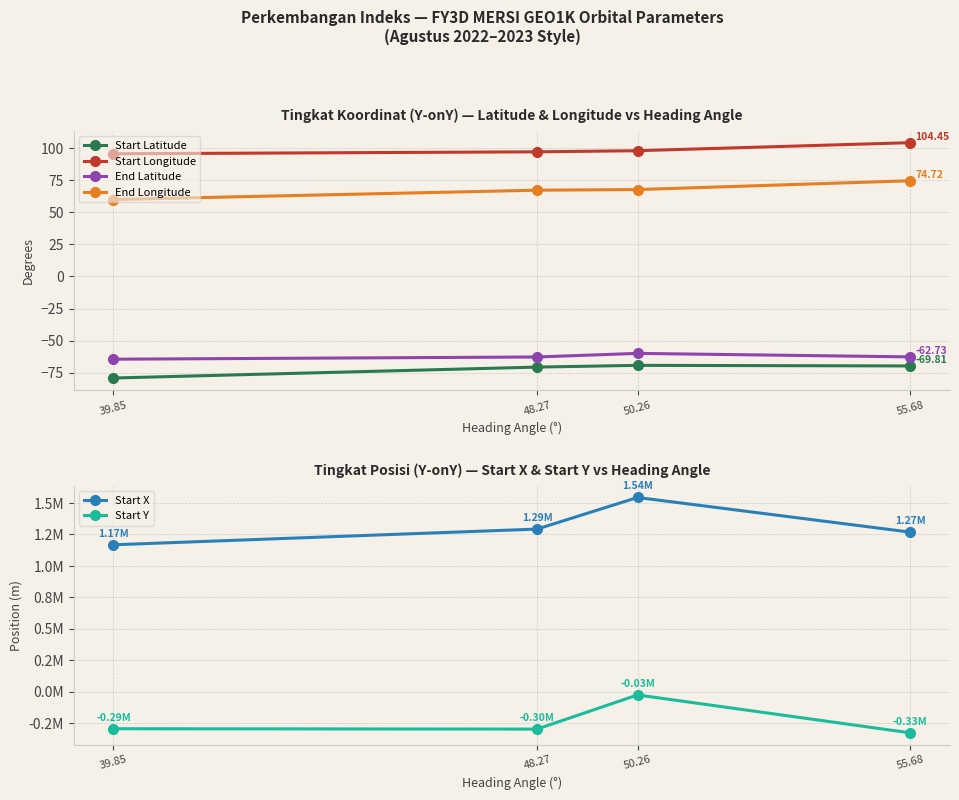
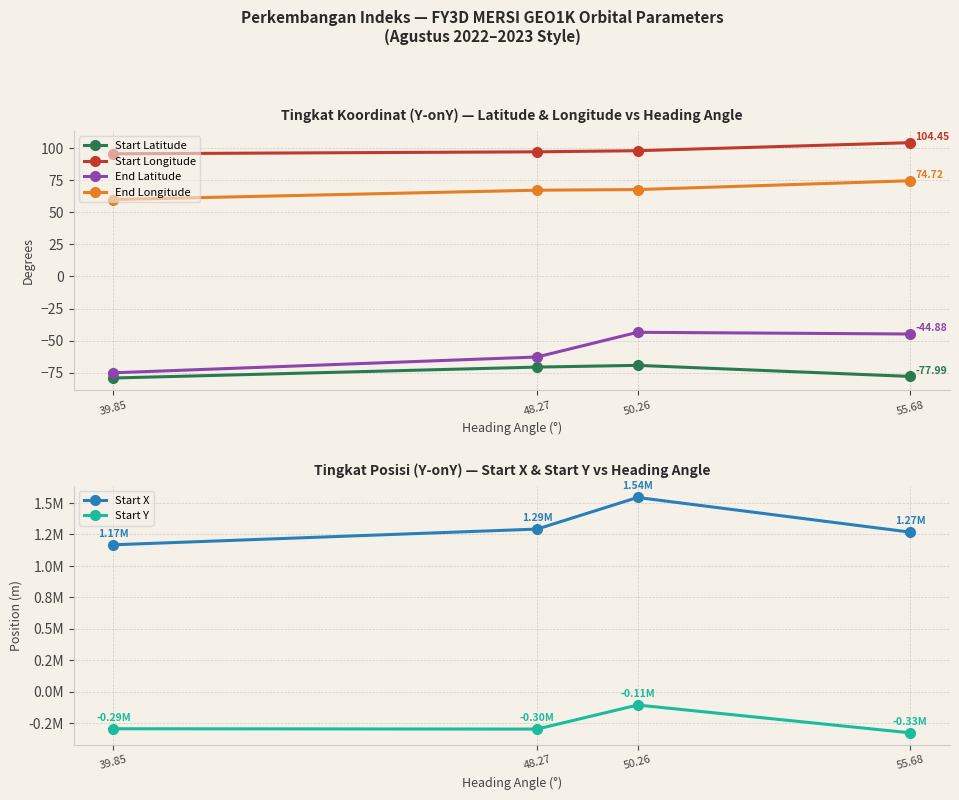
  {
    "Tingkat Koordinat (Y-onY) — Latitude & Longitude vs Heading Angle": {
      "Start Latitude": {
-       "55.68": "-69.81"
+       "55.68": "-77.99"
      },
      "Start Longitude": {
        "55.68": "104.45"
      },
      "End Latitude": {
-       "39.85": "-65",
-       "50.26": "-60",
-       "55.68": "-62.73"
+       "39.85": "-75",
+       "50.26": "-44",
+       "55.68": "-44.88"
      },
      "End Longitude": {
        "55.68": "74.72"
      }
    },
    "Tingkat Posisi (Y-onY) — Start X & Start Y vs Heading Angle": {
      "Start X": {
        "39.85": "1.17M",
        "48.27": "1.29M",
        "50.26": "1.54M",
        "55.68": "1.27M"
      },
      "Start Y": {
        "39.85": "-0.29M",
        "48.27": "-0.30M",
-       "50.26": "-0.03M",
+       "50.26": "-0.11M",
        "55.68": "-0.33M"
      }
    }
  }
